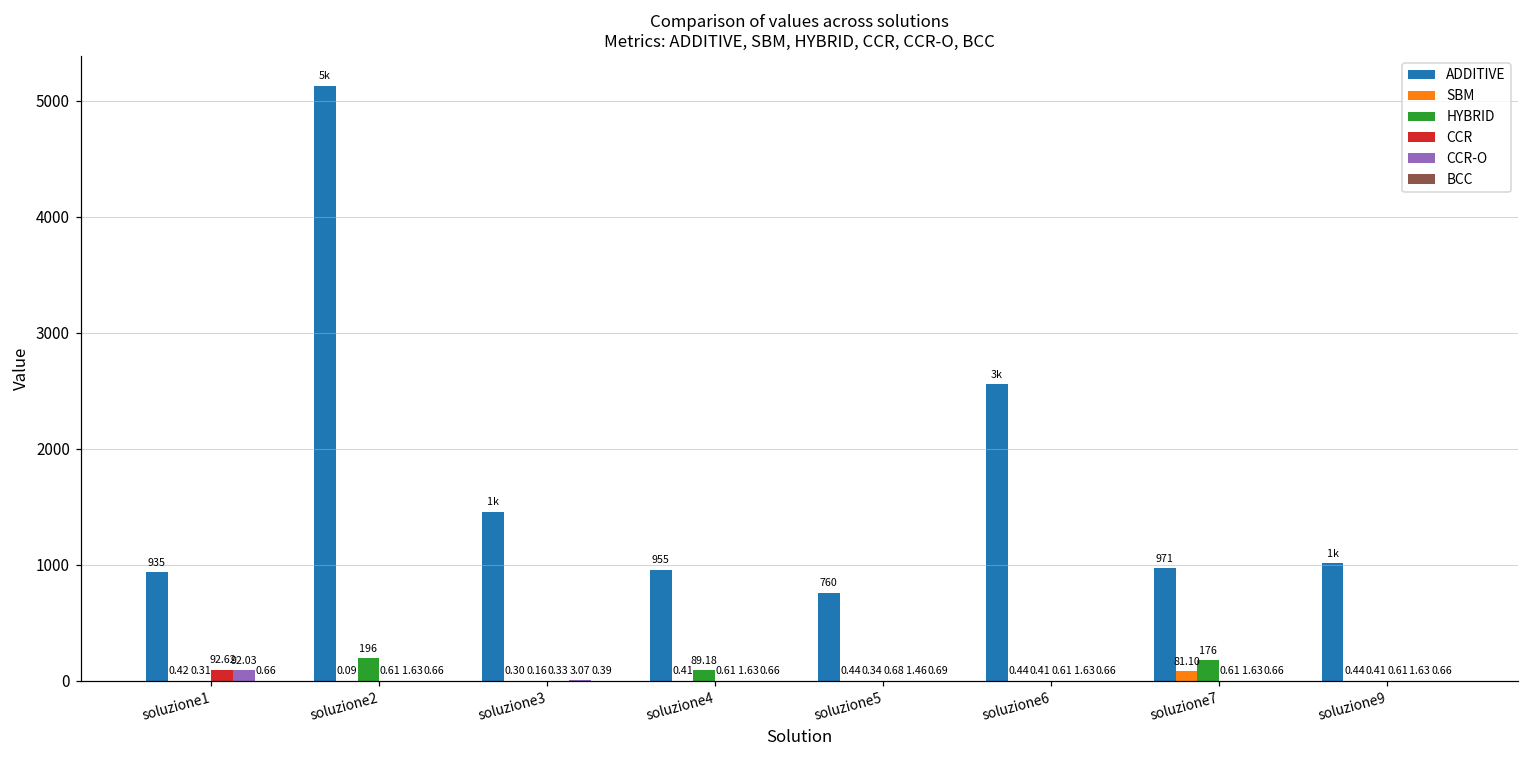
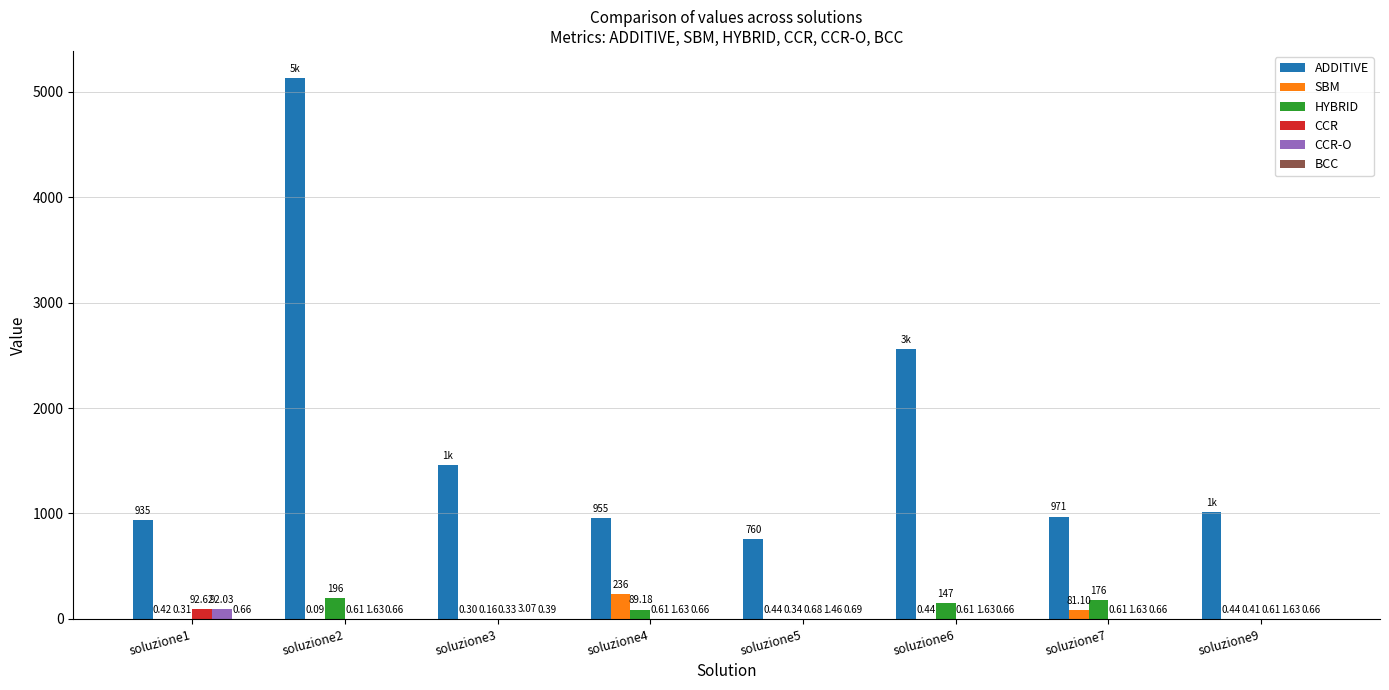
  {
    "ADDITIVE": {
      "soluzione1": "935",
      "soluzione2": "5k",
      "soluzione3": "1k",
      "soluzione4": "955",
      "soluzione5": "760",
      "soluzione6": "3k",
      "soluzione7": "971",
      "soluzione9": "1k"
    },
    "SBM": {
      "soluzione1": "0.42",
      "soluzione2": "0.09",
      "soluzione3": "0.30",
-     "soluzione4": "0.41",
+     "soluzione4": "236",
      "soluzione5": "0.44",
      "soluzione6": "0.44",
      "soluzione7": "81.10",
      "soluzione9": "0.44"
    },
    "HYBRID": {
      "soluzione1": "0.31",
      "soluzione2": "196",
      "soluzione3": "0.16",
      "soluzione4": "89.18",
      "soluzione5": "0.34",
-     "soluzione6": "0.41",
+     "soluzione6": "147",
      "soluzione7": "176",
      "soluzione9": "0.41"
    },
    "CCR": {
      "soluzione2": "0.61",
      "soluzione3": "0.33",
      "soluzione4": "0.61",
      "soluzione5": "0.68",
      "soluzione6": "0.61",
      "soluzione7": "0.61",
      "soluzione9": "0.61"
    },
    "CCR-O": {
      "soluzione2": "1.63",
      "soluzione3": "3.07",
      "soluzione4": "1.63",
      "soluzione5": "1.46",
      "soluzione6": "1.63",
      "soluzione7": "1.63",
      "soluzione9": "1.63"
    },
    "BCC": {
      "soluzione1": "0.66",
      "soluzione2": "0.66",
      "soluzione3": "0.39",
      "soluzione4": "0.66",
      "soluzione5": "0.69",
      "soluzione6": "0.66",
      "soluzione7": "0.66",
      "soluzione9": "0.66"
    }
  }
